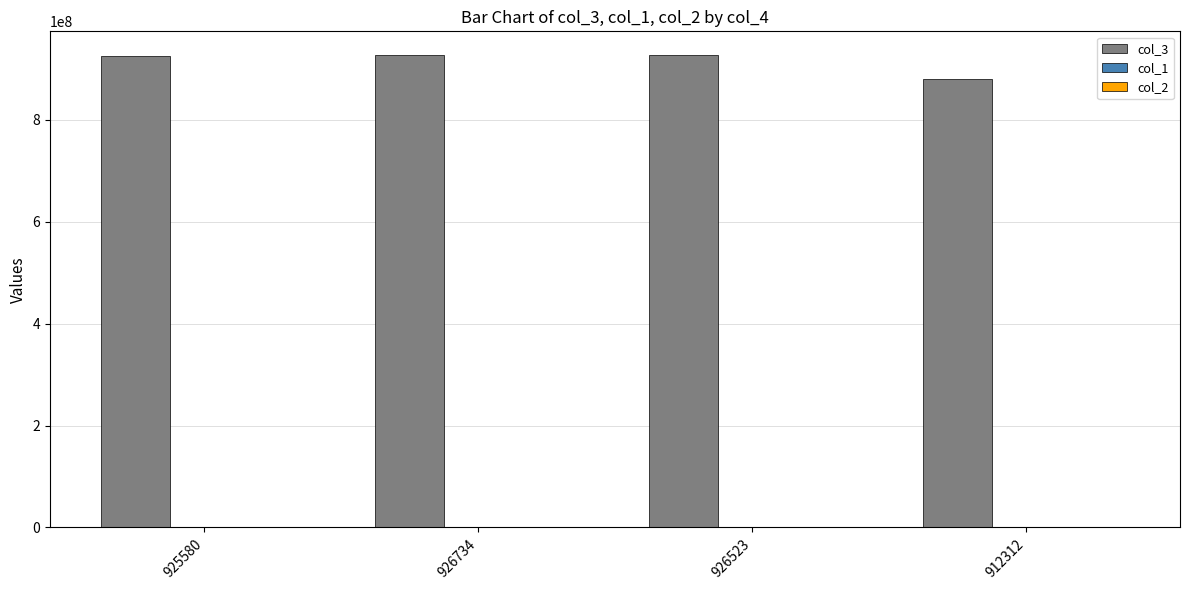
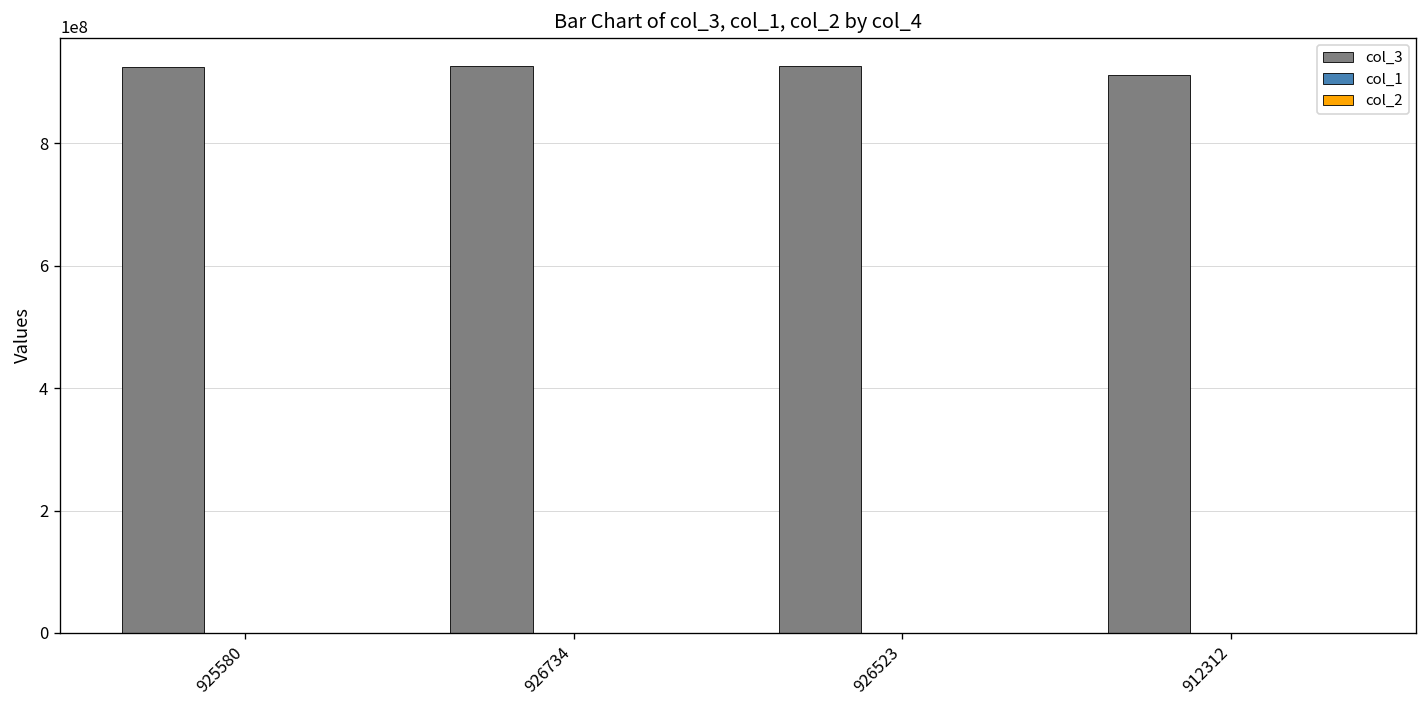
  {
    "col_3": {
      "925580": 930000000,
      "926734": 930000000,
      "926523": 930000000,
-     "912312": 880000000
+     "912312": 910000000
    }
  }
